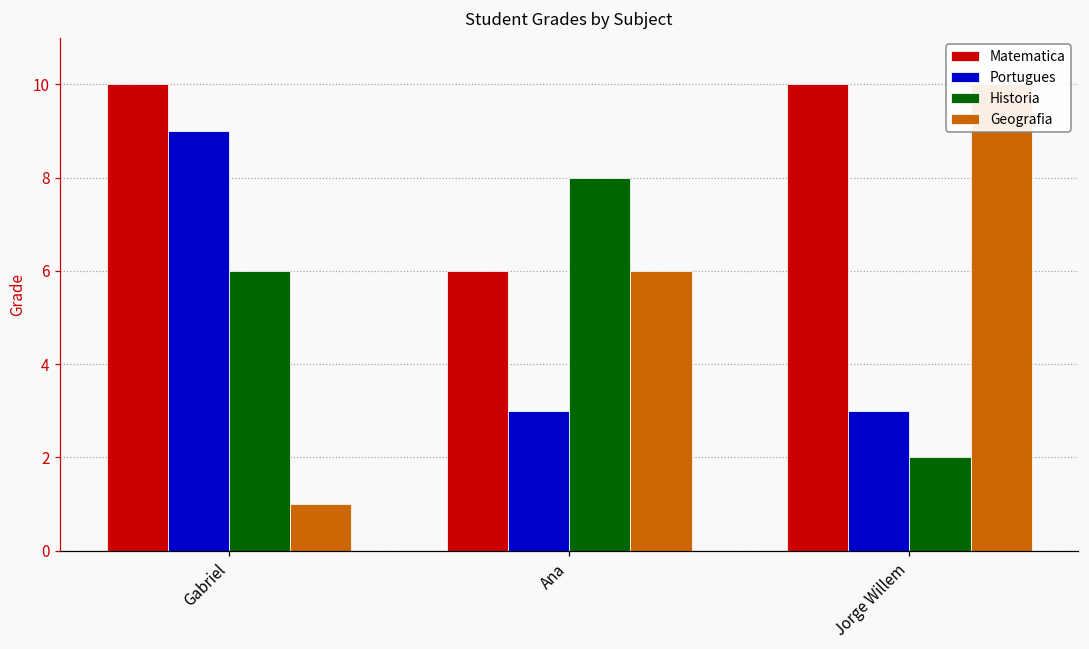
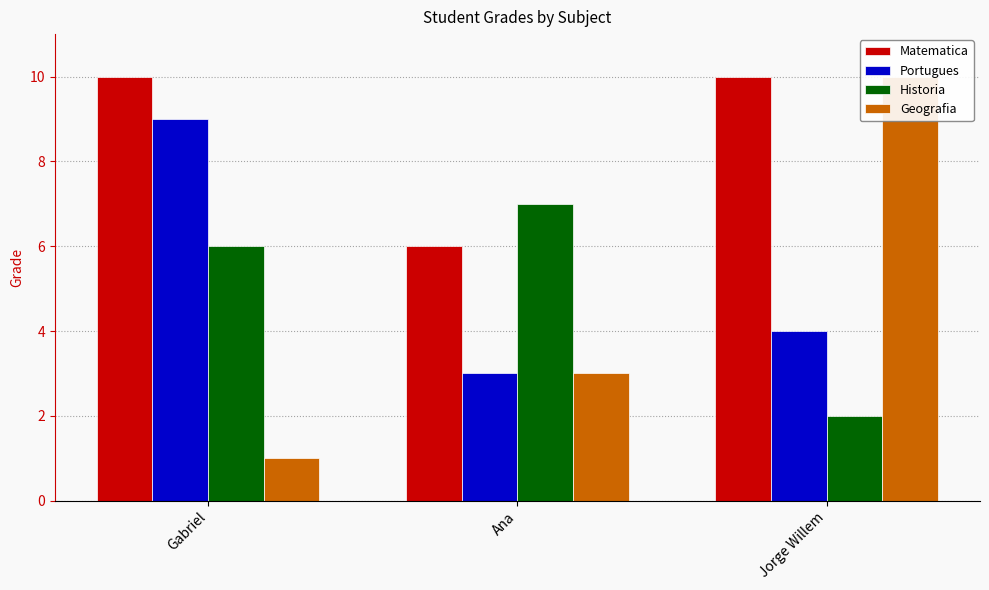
  {
    "Matematica": {
      "Gabriel": 10,
      "Ana": 6,
      "Jorge Willem": 10
    },
    "Portugues": {
      "Gabriel": 9,
      "Ana": 3,
-     "Jorge Willem": 3
+     "Jorge Willem": 4
    },
    "Historia": {
      "Gabriel": 6,
-     "Ana": 8,
+     "Ana": 7,
      "Jorge Willem": 2
    },
    "Geografia": {
      "Gabriel": 1,
-     "Ana": 6
+     "Ana": 3
    }
  }
